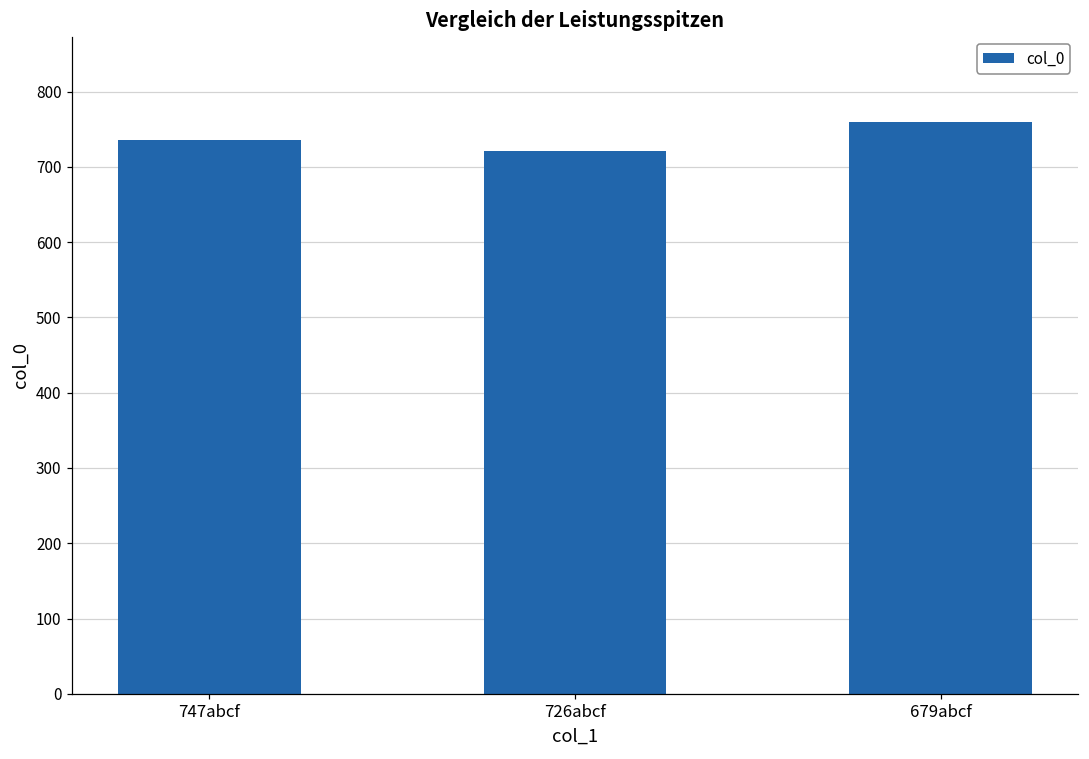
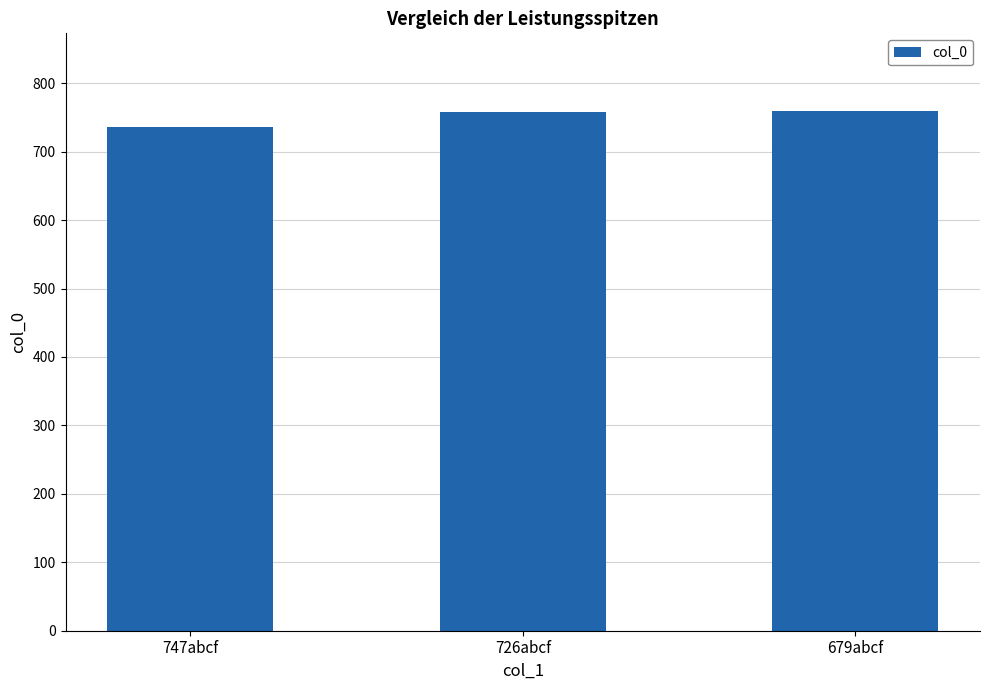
  {
    "747abcf": 740,
-   "726abcf": 720,
+   "726abcf": 760,
    "679abcf": 760
  }
